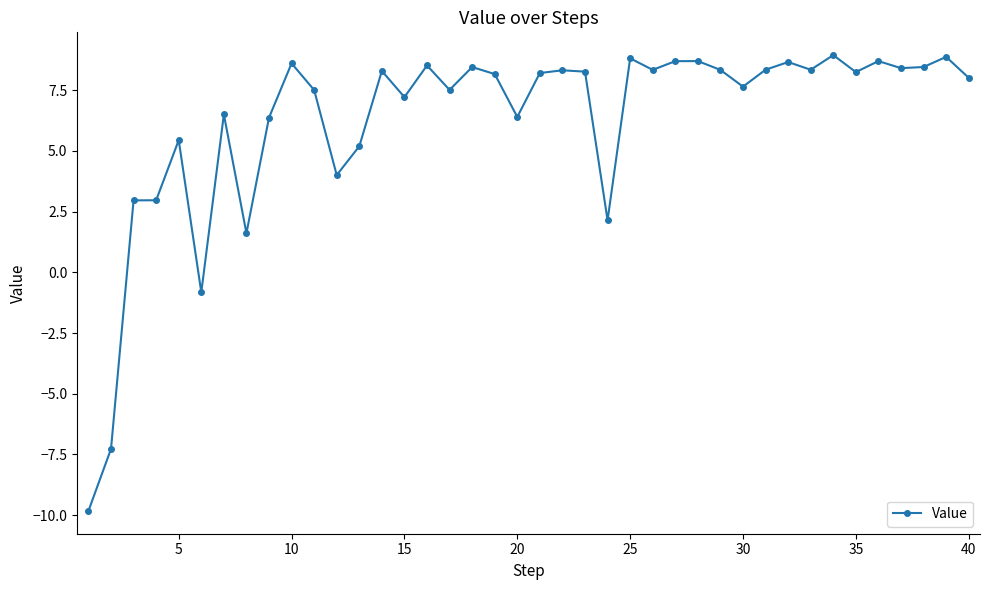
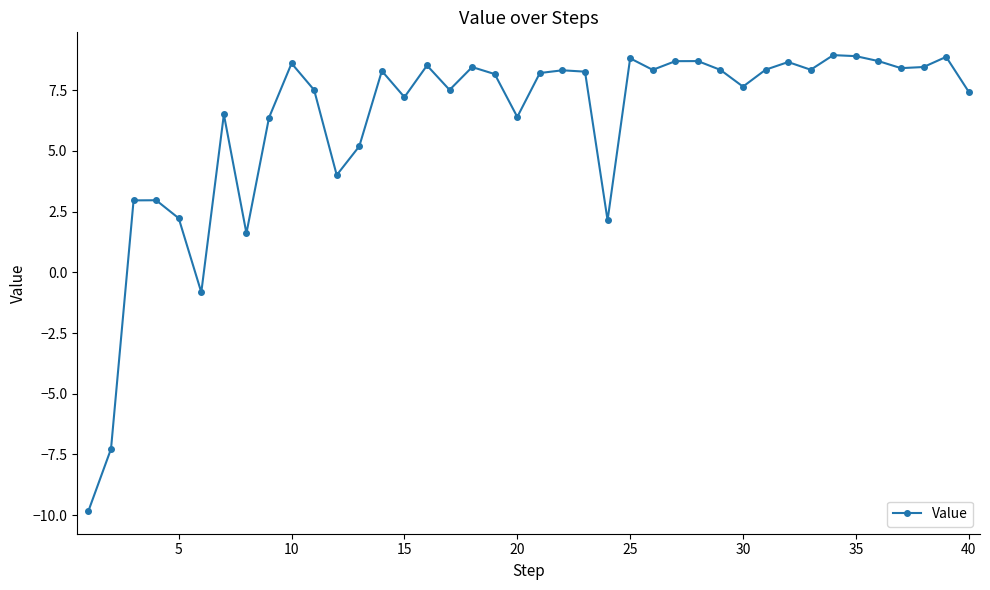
  {
-   "5": 5.4,
+   "5": 2.2,
    "10": 8.6,
    "15": 7.2,
    "20": 6.4,
    "25": 8.8,
    "30": 7.7,
-   "35": 8.2,
-   "40": 8.0
+   "35": 8.9,
+   "40": 7.4
  }
